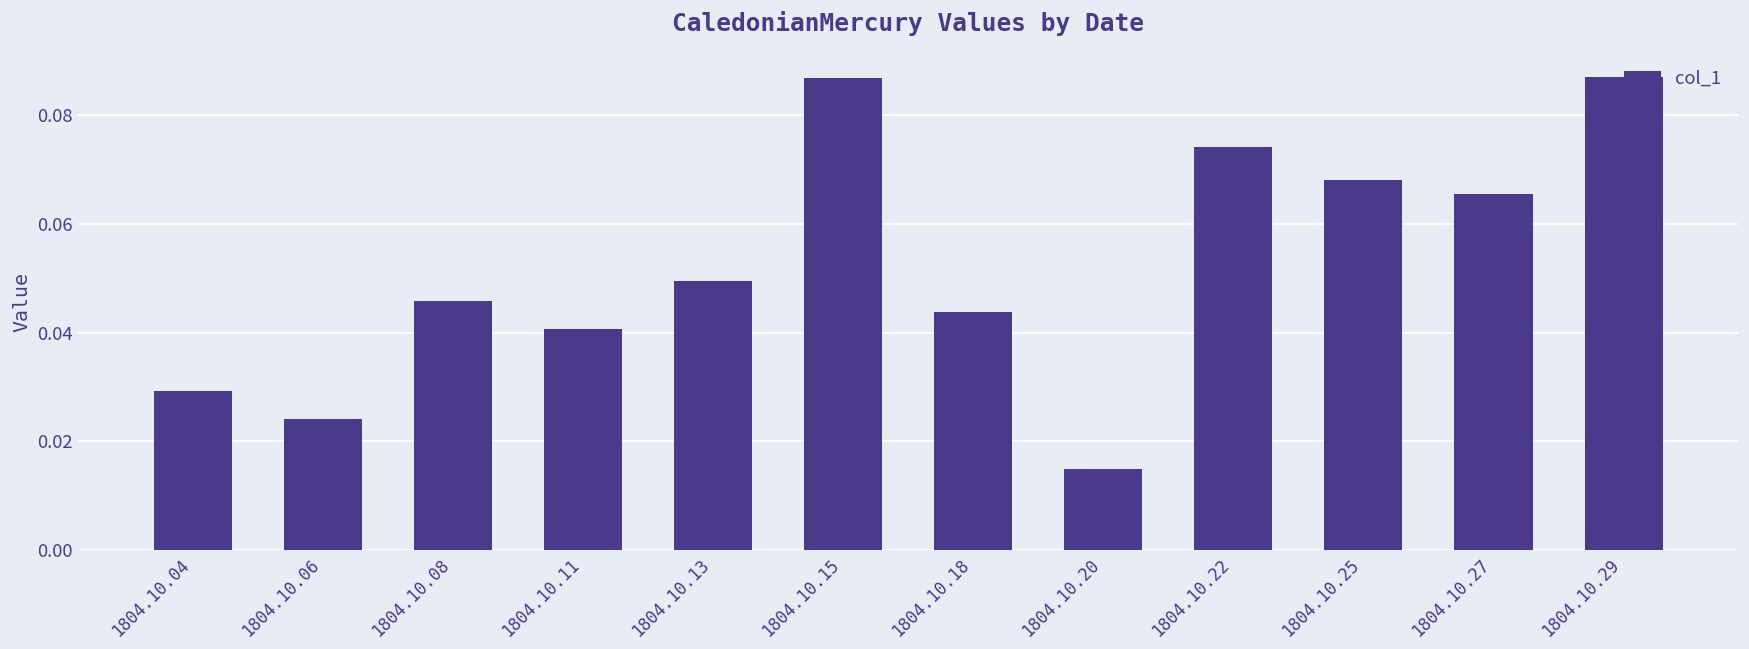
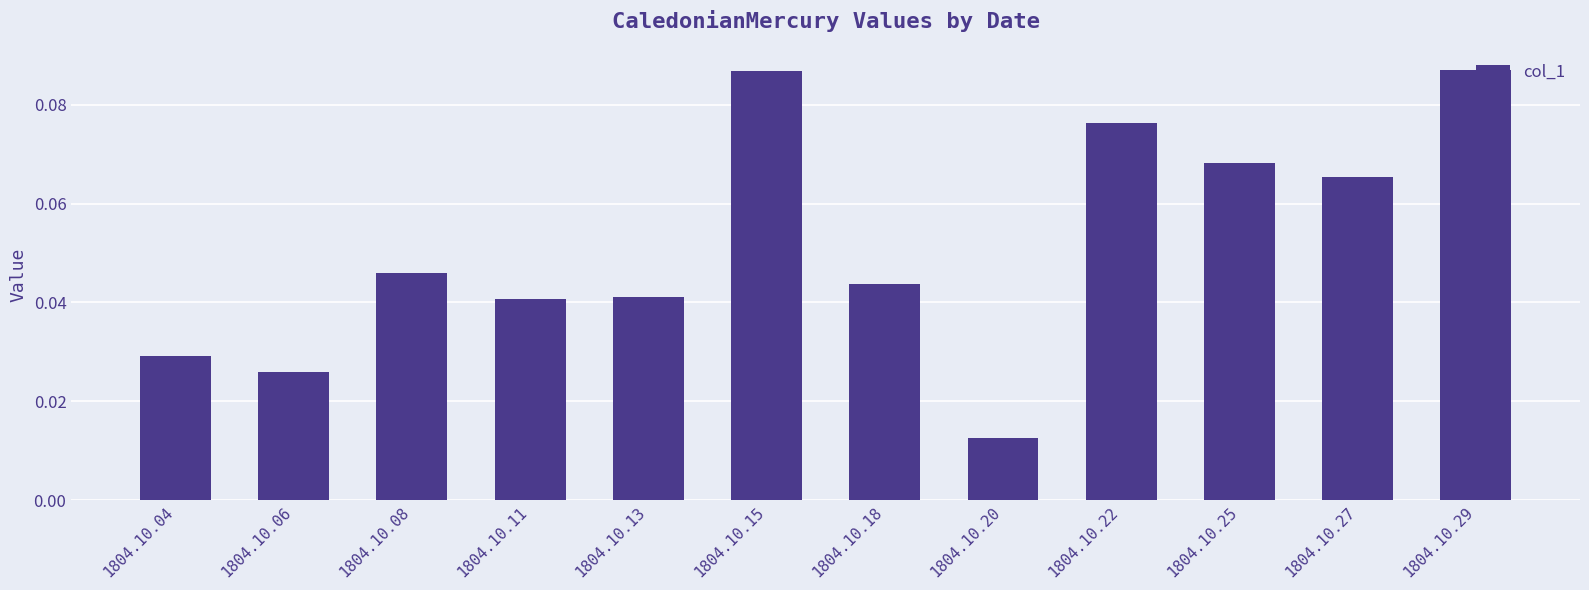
  {
    "1804.10.04": 0.029,
-   "1804.10.06": 0.024,
+   "1804.10.06": 0.026,
    "1804.10.08": 0.046,
    "1804.10.11": 0.041,
-   "1804.10.13": 0.050,
+   "1804.10.13": 0.041,
    "1804.10.15": 0.087,
    "1804.10.18": 0.044,
-   "1804.10.20": 0.015,
-   "1804.10.22": 0.074,
+   "1804.10.20": 0.013,
+   "1804.10.22": 0.076,
    "1804.10.25": 0.068,
    "1804.10.27": 0.065
  }
